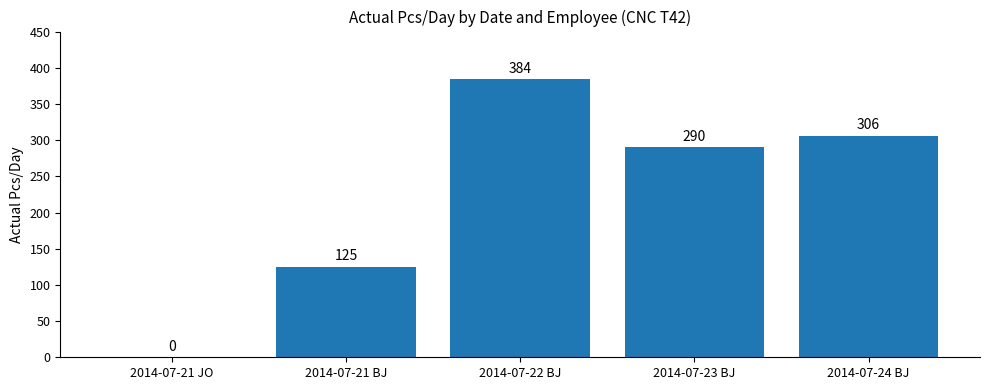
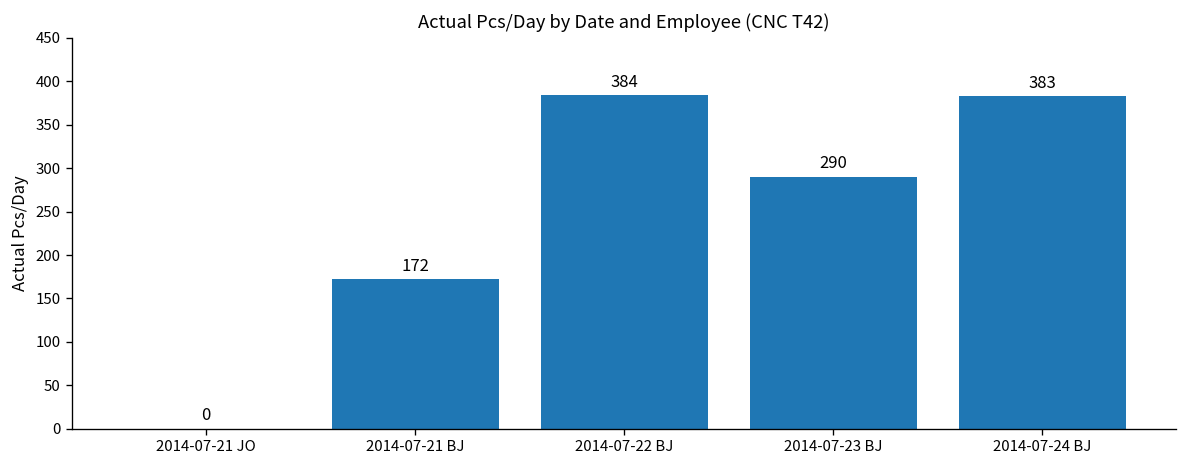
  {
    "2014-07-21 JO": 0,
-   "2014-07-21 BJ": 125,
+   "2014-07-21 BJ": 172,
    "2014-07-22 BJ": 384,
    "2014-07-23 BJ": 290,
-   "2014-07-24 BJ": 306
+   "2014-07-24 BJ": 383
  }
